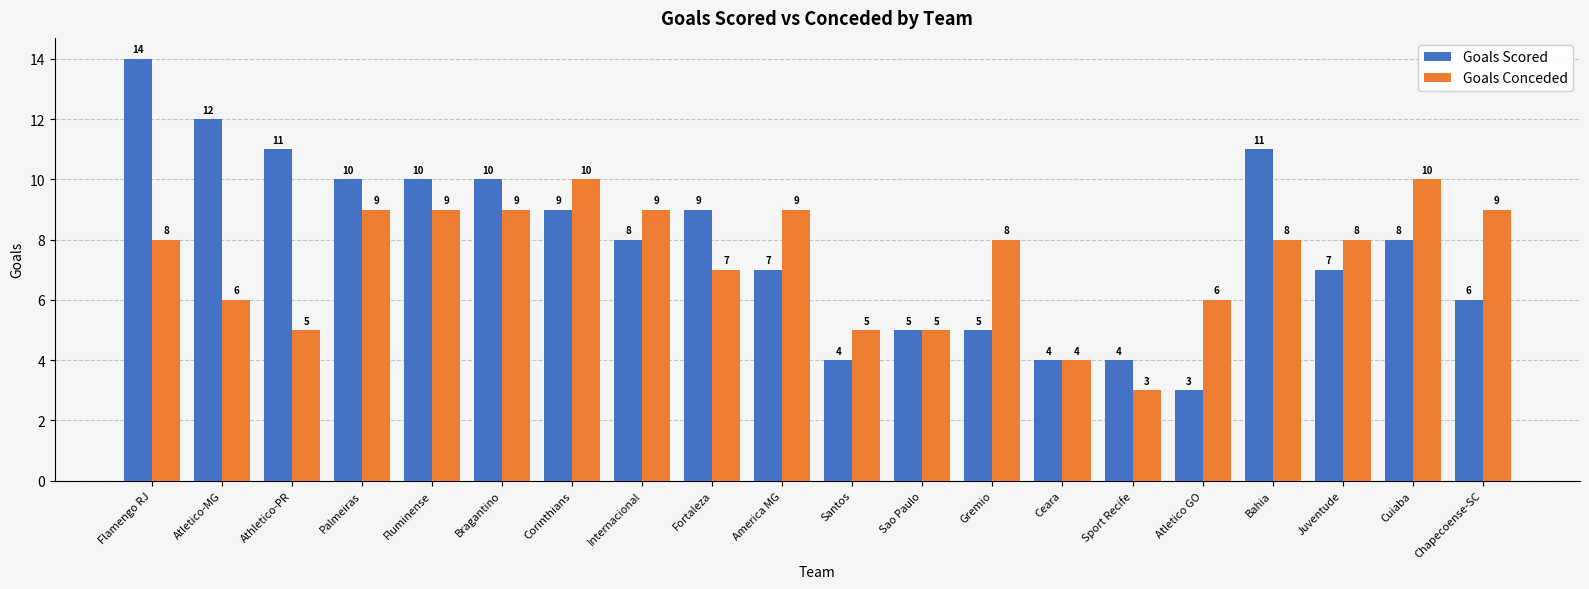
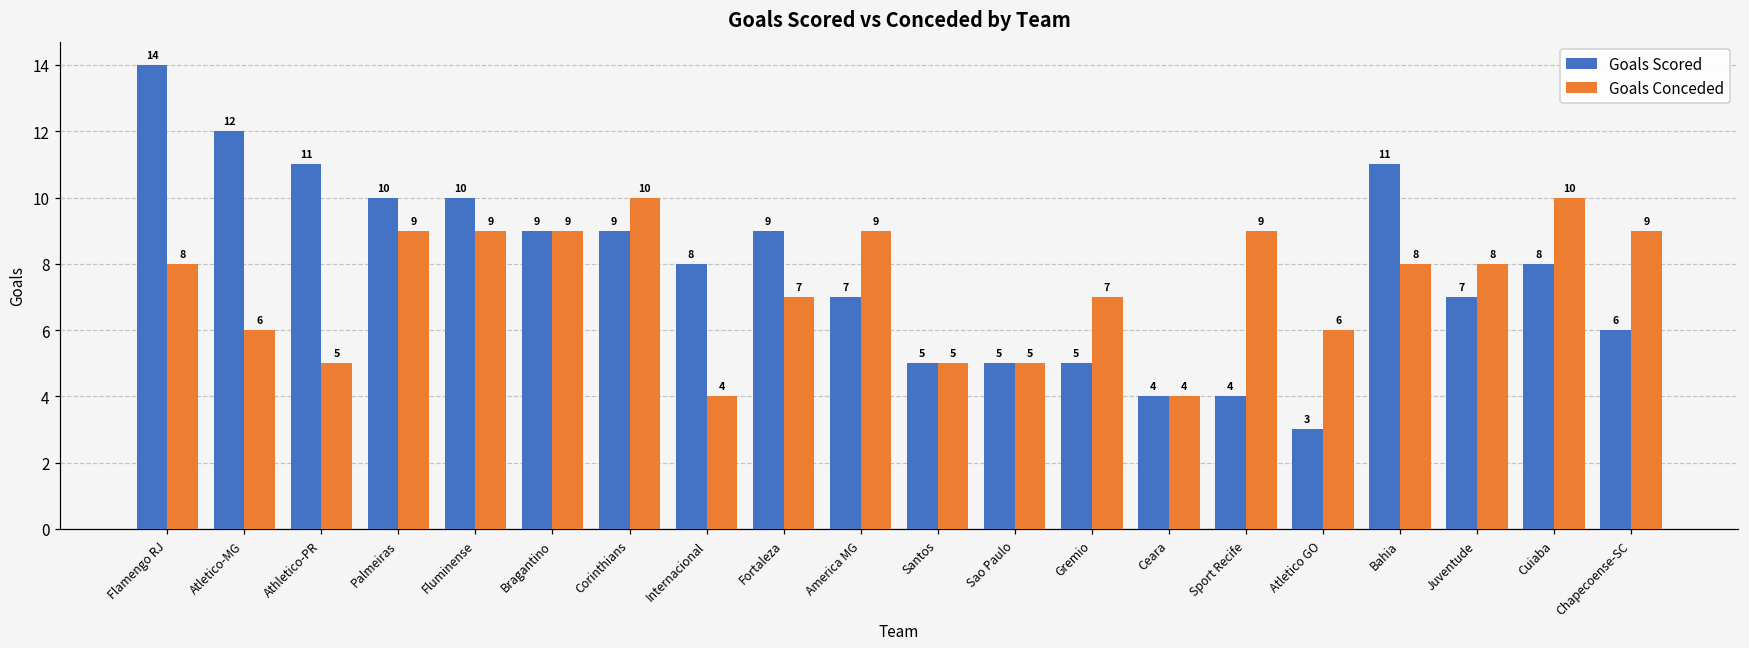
  {
    "Goals Scored": {
      "Flamengo RJ": 14,
      "Atletico-MG": 12,
      "Athletico-PR": 11,
      "Palmeiras": 10,
      "Fluminense": 10,
-     "Bragantino": 10,
+     "Bragantino": 9,
      "Corinthians": 9,
      "Internacional": 8,
      "Fortaleza": 9,
      "America MG": 7,
-     "Santos": 4,
+     "Santos": 5,
      "Sao Paulo": 5,
      "Gremio": 5,
      "Ceara": 4,
      "Sport Recife": 4,
      "Atletico GO": 3,
      "Bahia": 11,
      "Juventude": 7,
      "Cuiaba": 8,
      "Chapecoense-SC": 6
    },
    "Goals Conceded": {
      "Flamengo RJ": 8,
      "Atletico-MG": 6,
      "Athletico-PR": 5,
      "Palmeiras": 9,
      "Fluminense": 9,
      "Bragantino": 9,
      "Corinthians": 10,
-     "Internacional": 9,
+     "Internacional": 4,
      "Fortaleza": 7,
      "America MG": 9,
      "Santos": 5,
      "Sao Paulo": 5,
-     "Gremio": 8,
+     "Gremio": 7,
      "Ceara": 4,
-     "Sport Recife": 3,
+     "Sport Recife": 9,
      "Atletico GO": 6,
      "Bahia": 8,
      "Juventude": 8,
      "Cuiaba": 10,
      "Chapecoense-SC": 9
    }
  }
